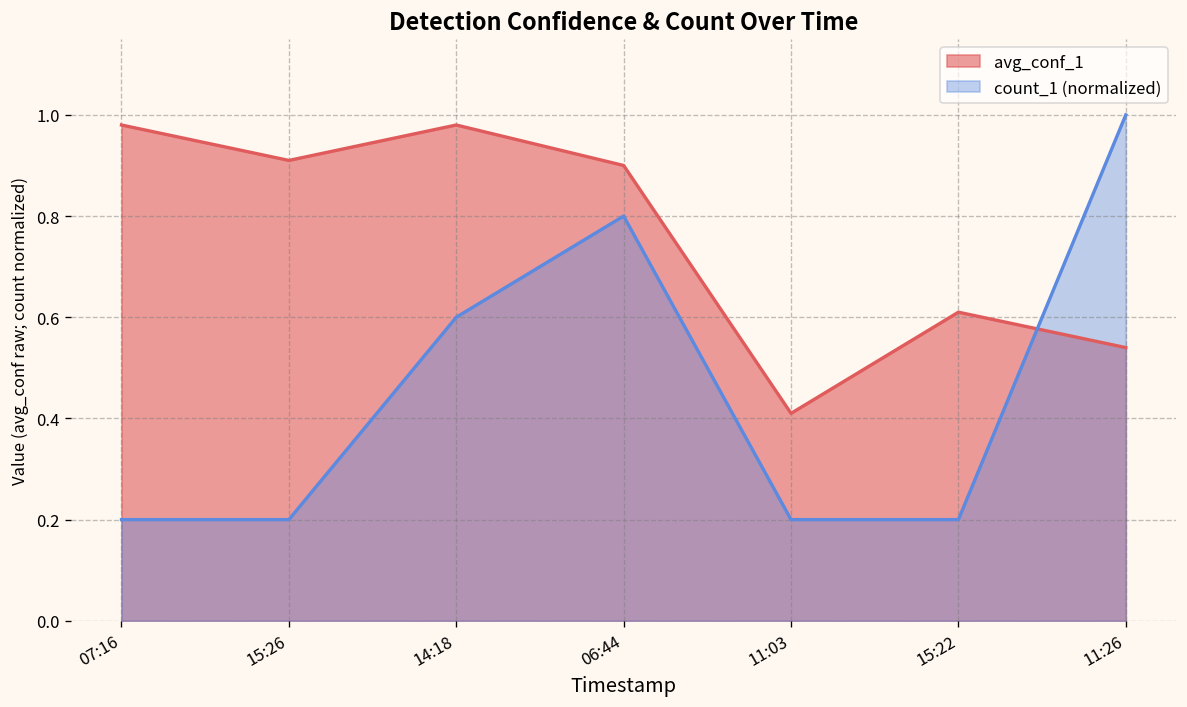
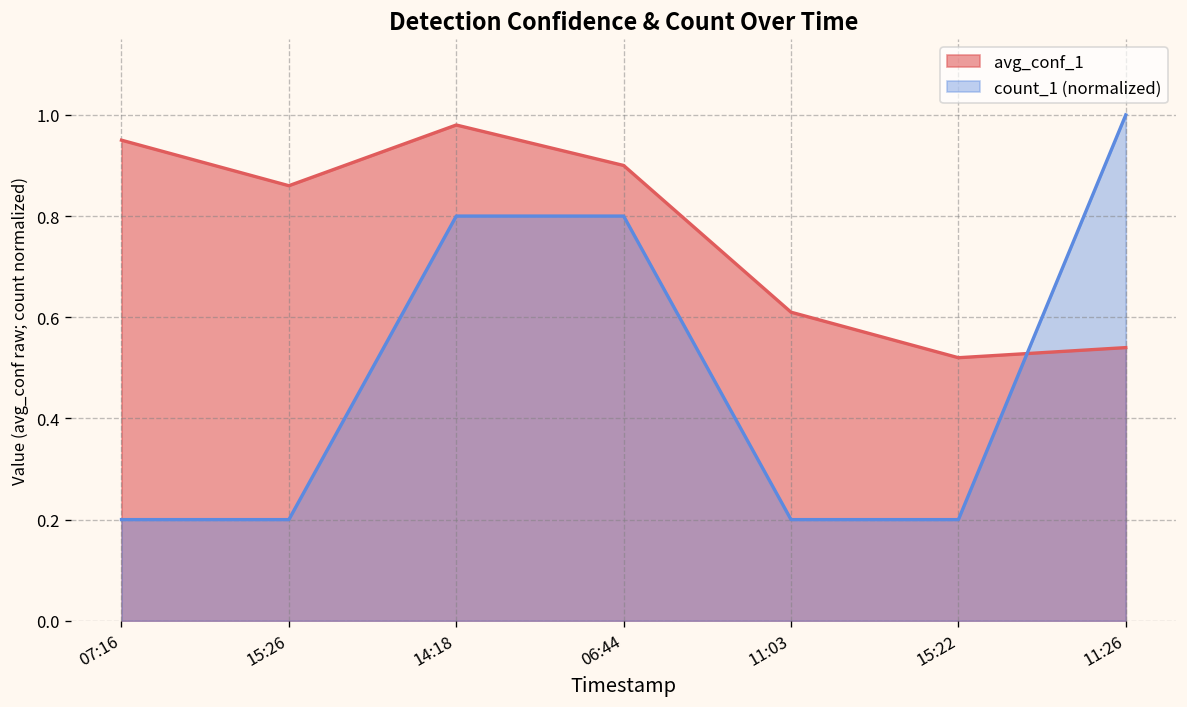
  {
    "avg_conf_1": {
-     "07:16": 0.98,
-     "15:26": 0.91,
+     "07:16": 0.95,
+     "15:26": 0.86,
      "14:18": 0.98,
      "06:44": 0.90,
-     "11:03": 0.41,
-     "15:22": 0.61,
+     "11:03": 0.61,
+     "15:22": 0.52,
      "11:26": 0.54
    },
    "count_1 (normalized)": {
      "07:16": 0.20,
      "15:26": 0.20,
-     "14:18": 0.60,
+     "14:18": 0.80,
      "06:44": 0.80,
      "11:03": 0.20,
      "15:22": 0.20,
      "11:26": 1.00
    }
  }
